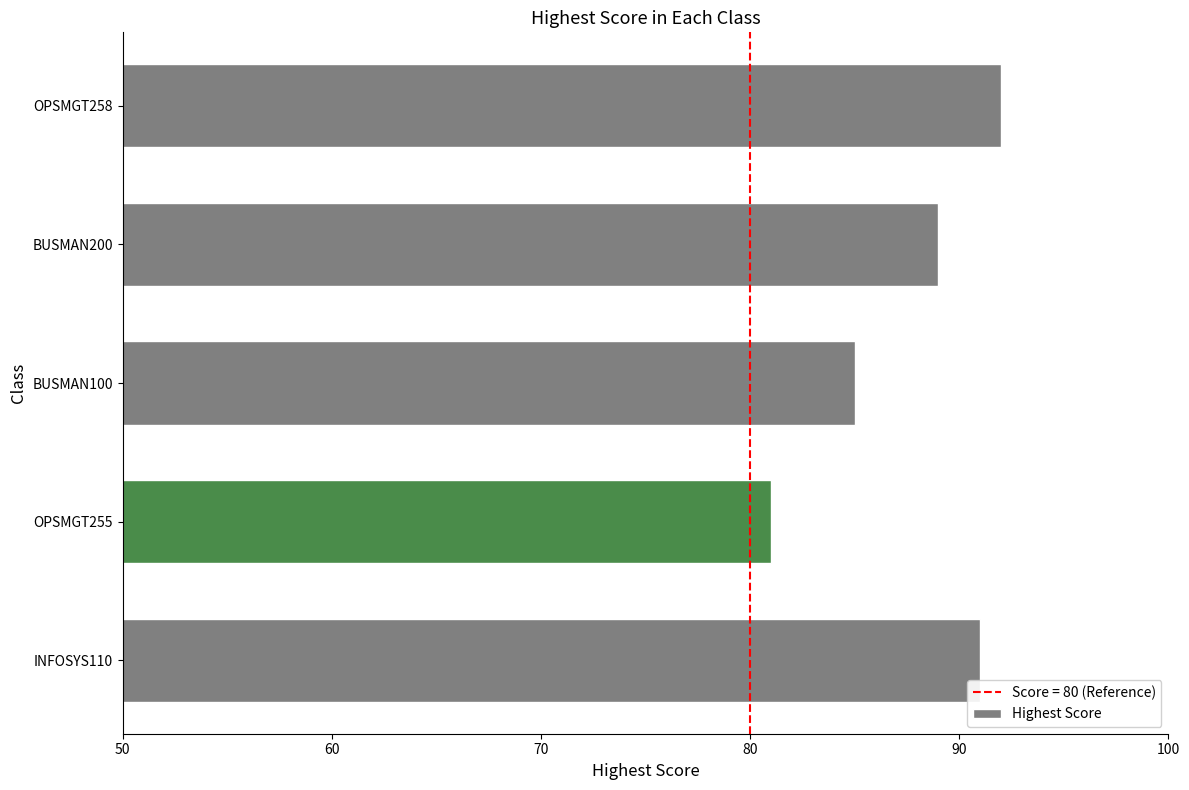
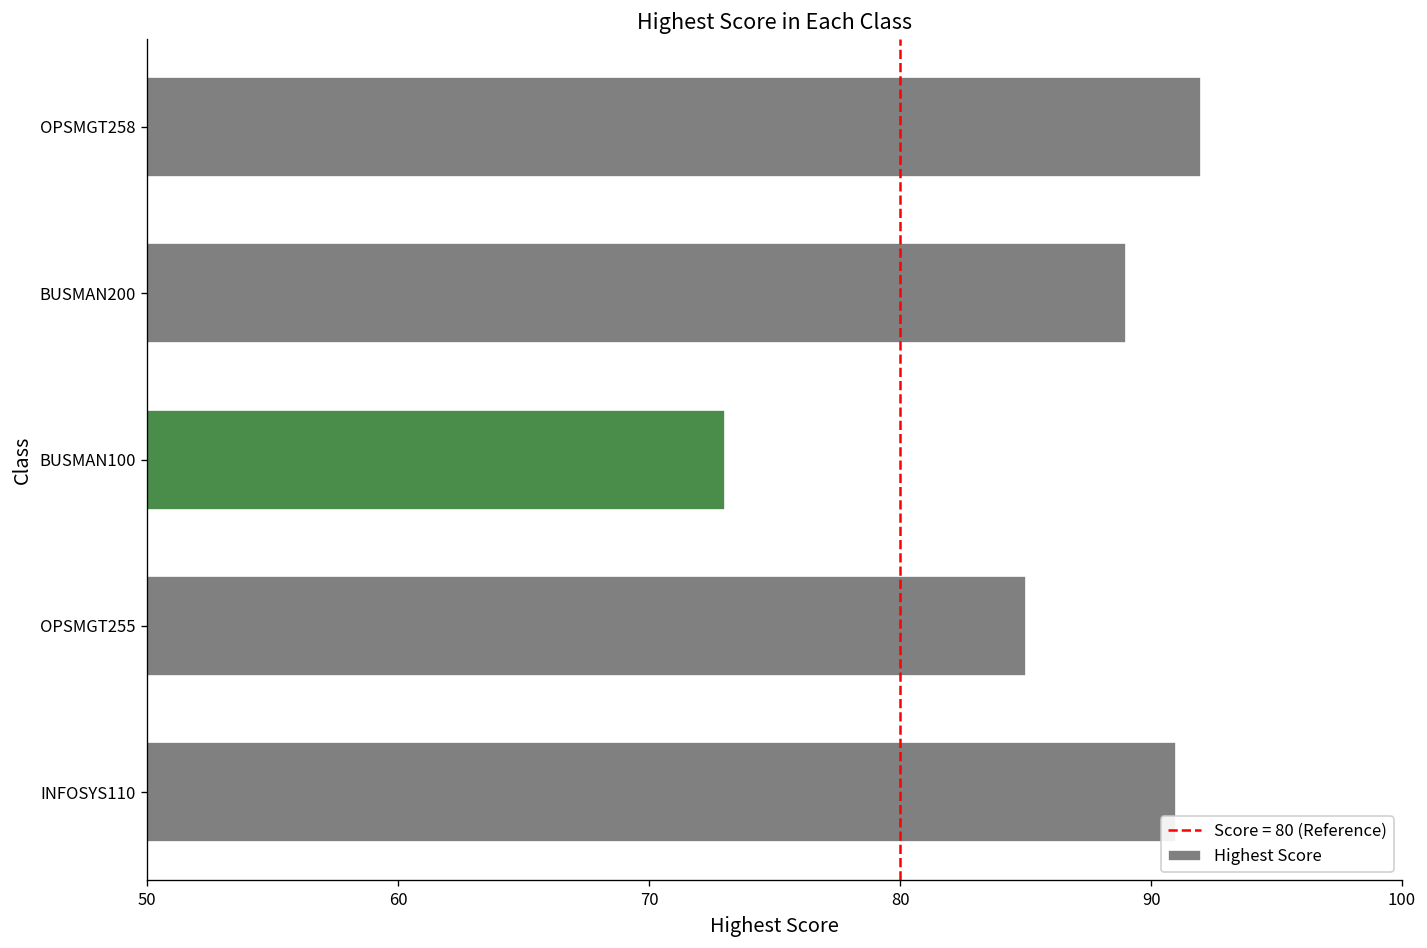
  {
    "OPSMGT258": 92,
    "BUSMAN200": 89,
-   "BUSMAN100": 85,
-   "OPSMGT255": 81,
+   "BUSMAN100": 73,
+   "OPSMGT255": 85,
    "INFOSYS110": 91
  }
